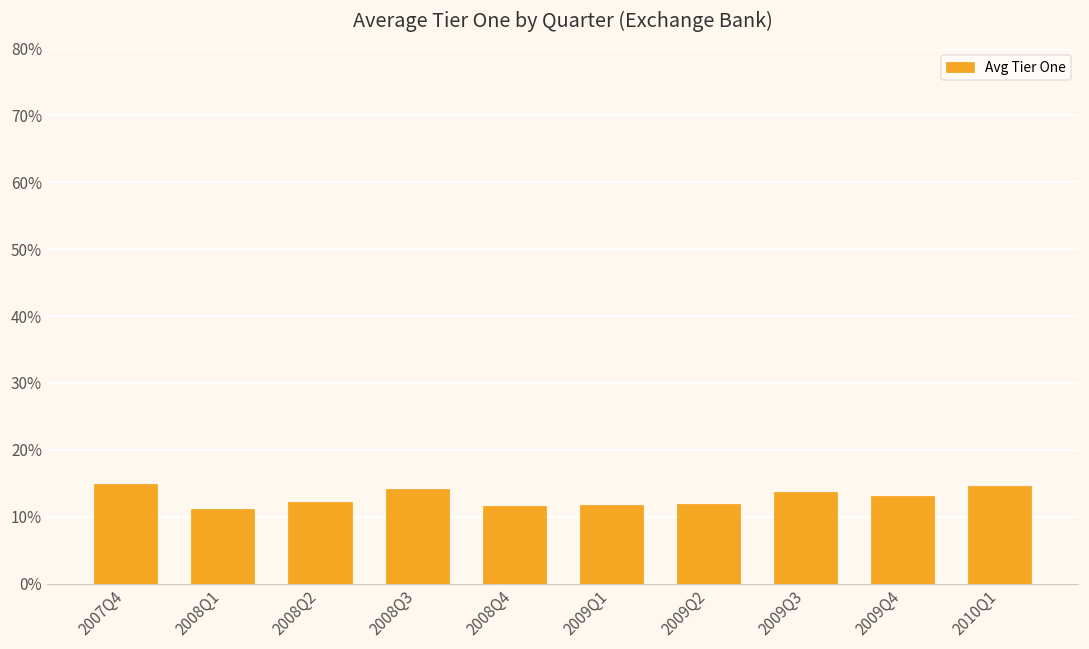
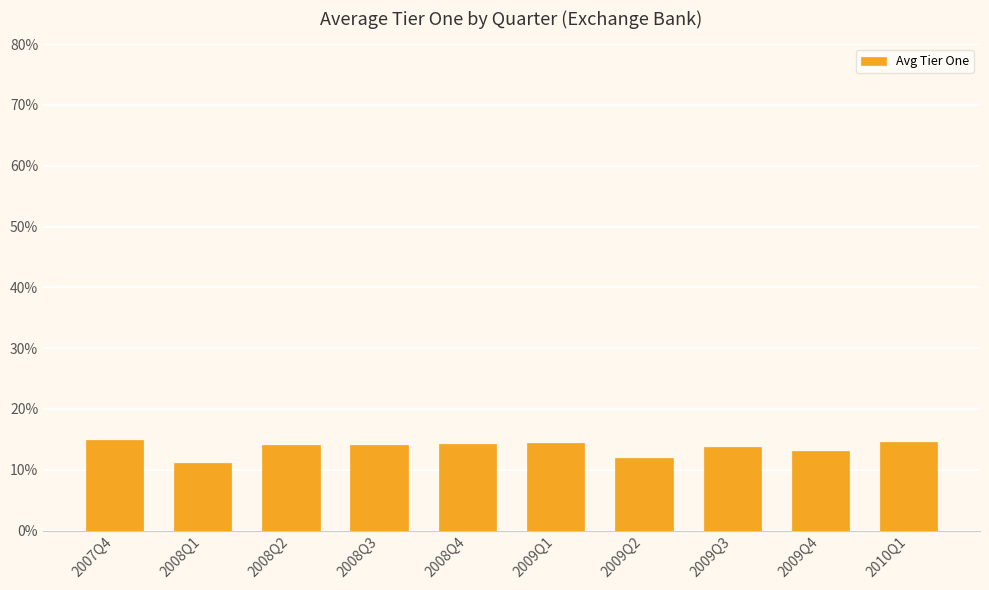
  {
    "2007Q4": "15%",
    "2008Q1": "11%",
-   "2008Q2": "12%",
+   "2008Q2": "14%",
    "2008Q3": "14%",
-   "2008Q4": "12%",
-   "2009Q1": "12%",
+   "2008Q4": "14%",
+   "2009Q1": "14%",
    "2009Q2": "12%",
    "2009Q3": "14%",
    "2009Q4": "13%",
    "2010Q1": "15%"
  }
